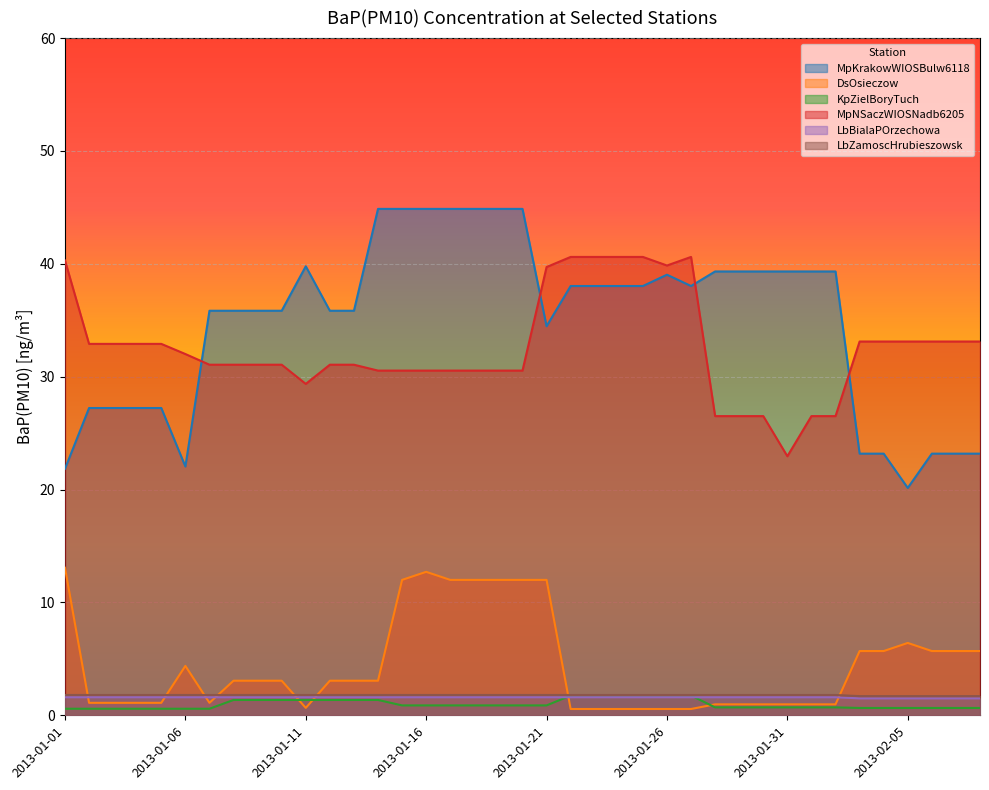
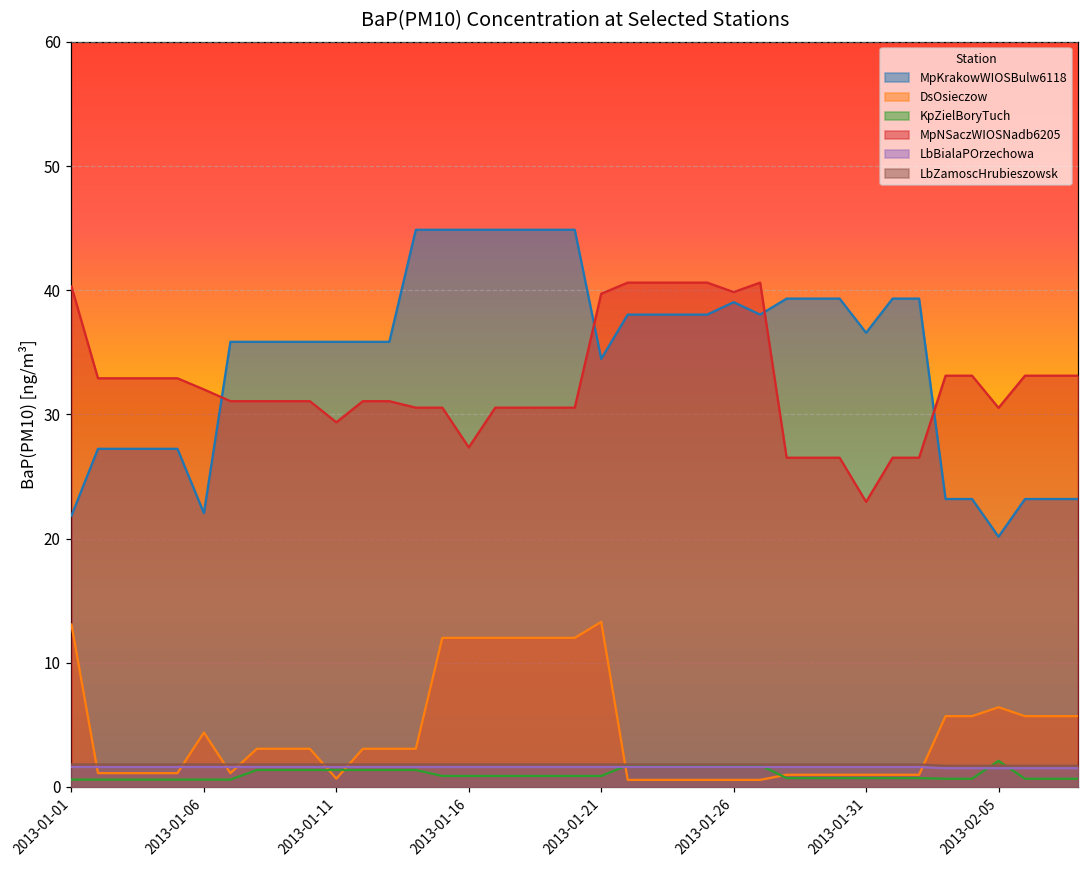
  {
    "MpKrakowWIOSBulw6118": {
      "2013-01-01": 21.8,
      "2013-01-06": 22.0,
-     "2013-01-11": 39.8,
+     "2013-01-11": 35.8,
      "2013-01-16": 44.9,
      "2013-01-21": 34.5,
      "2013-01-26": 39.0,
-     "2013-01-31": 39.3,
+     "2013-01-31": 36.6,
      "2013-02-05": 20.1
    },
    "DsOsieczow": {
      "2013-01-01": 13.1,
      "2013-01-06": 4.4,
      "2013-01-11": 0.7,
-     "2013-01-16": 12.7,
-     "2013-01-21": 12.0,
+     "2013-01-16": 12.0,
+     "2013-01-21": 13.3,
      "2013-01-26": 0.6,
      "2013-01-31": 1.0,
      "2013-02-05": 6.4
    },
    "KpZielBoryTuch": {
      "2013-01-01": 0.6,
      "2013-01-06": 0.6,
      "2013-01-11": 1.4,
      "2013-01-16": 0.9,
      "2013-01-21": 0.9,
      "2013-01-31": 0.7,
-     "2013-02-05": 0.7
+     "2013-02-05": 2.1
    },
    "MpNSaczWIOSNadb6205": {
      "2013-01-01": 40.3,
      "2013-01-06": 32.0,
      "2013-01-11": 29.4,
-     "2013-01-16": 30.5,
+     "2013-01-16": 27.3,
      "2013-01-21": 39.7,
      "2013-01-26": 39.9,
      "2013-01-31": 23.0,
-     "2013-02-05": 33.1
+     "2013-02-05": 30.5
    }
  }
